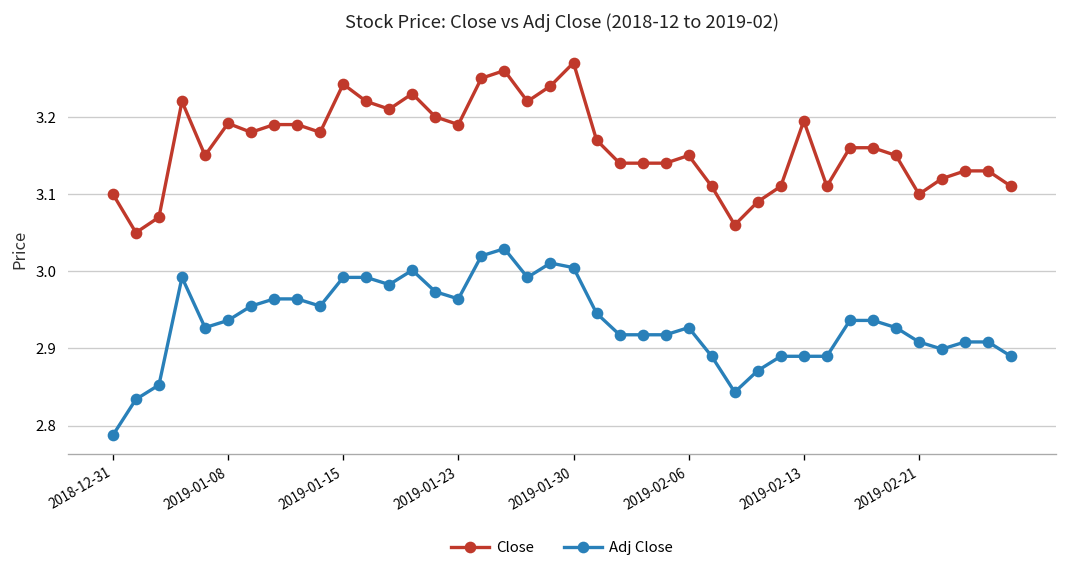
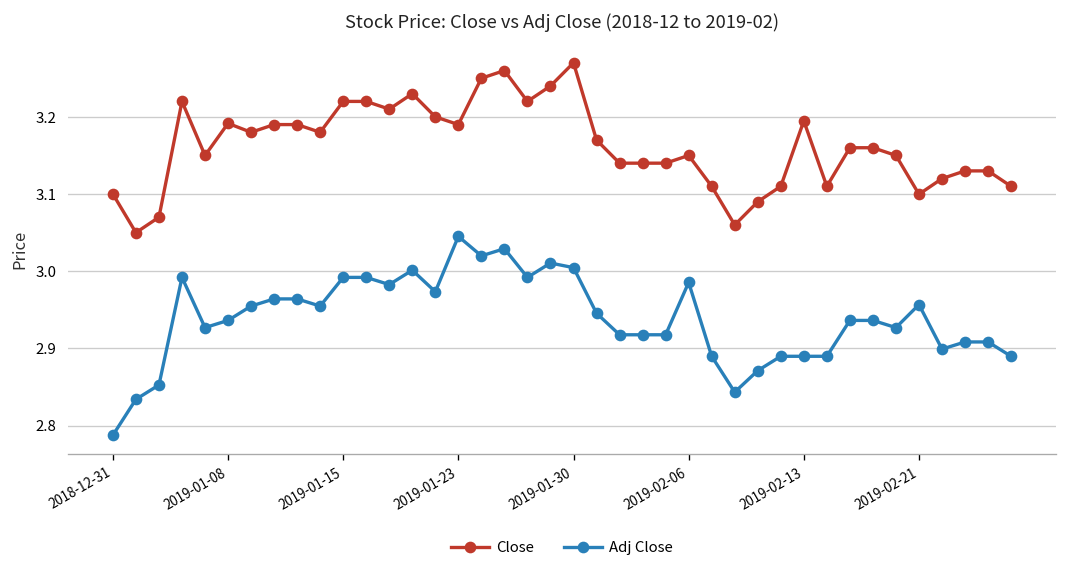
  {
    "Close": {
      "2018-12-31": 3.10,
      "2019-01-08": 3.19,
-     "2019-01-15": 3.24,
+     "2019-01-15": 3.22,
      "2019-01-23": 3.19,
      "2019-01-30": 3.27,
      "2019-02-06": 3.15,
      "2019-02-13": 3.19,
      "2019-02-21": 3.10
    },
    "Adj Close": {
      "2018-12-31": 2.79,
      "2019-01-08": 2.94,
      "2019-01-15": 2.99,
-     "2019-01-23": 2.96,
+     "2019-01-23": 3.05,
      "2019-01-30": 3.00,
-     "2019-02-06": 2.93,
+     "2019-02-06": 2.99,
      "2019-02-13": 2.89,
-     "2019-02-21": 2.91
+     "2019-02-21": 2.96
    }
  }
